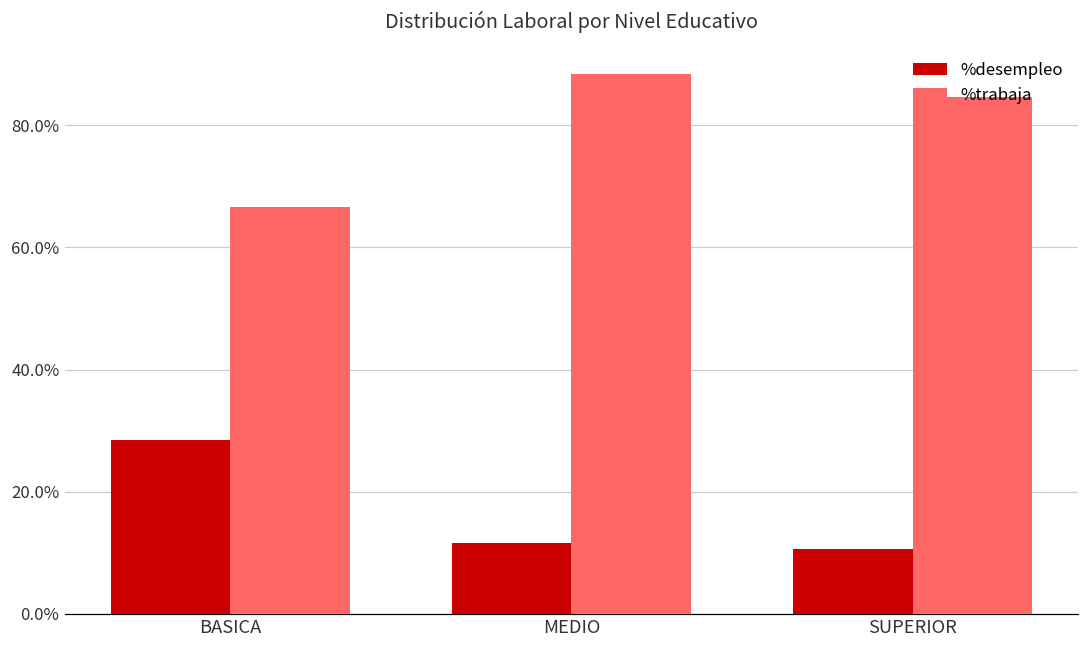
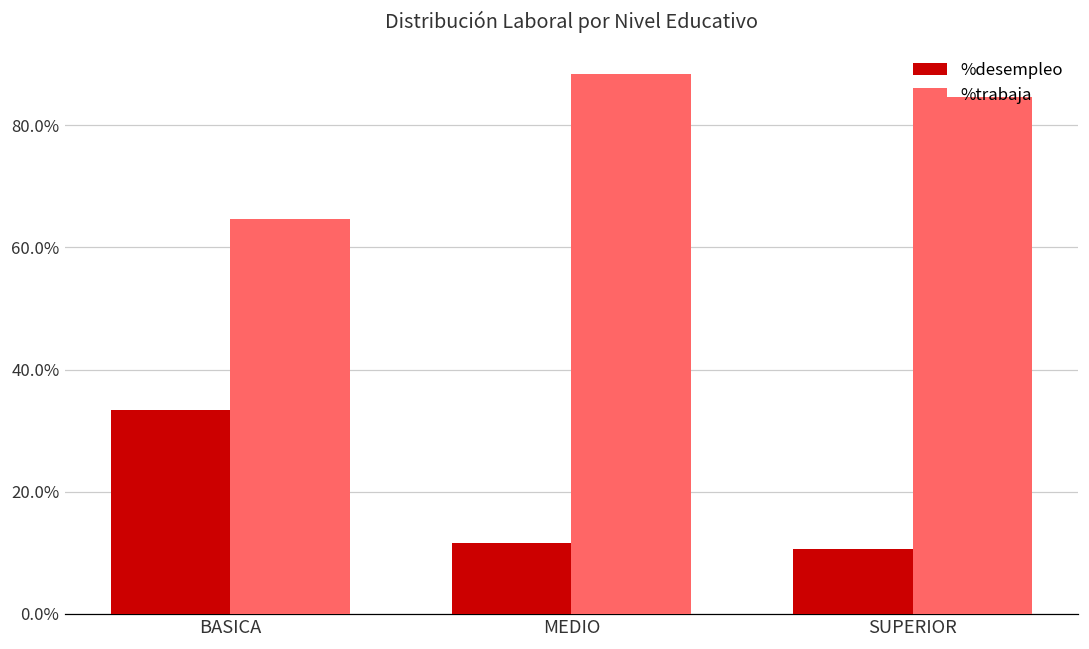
  {
    "%desempleo": {
-     "BASICA": "28%",
+     "BASICA": "33%",
      "MEDIO": "12%",
      "SUPERIOR": "11%"
    },
    "%trabaja": {
-     "BASICA": "67%",
+     "BASICA": "65%",
      "MEDIO": "88%",
      "SUPERIOR": "85%"
    }
  }
